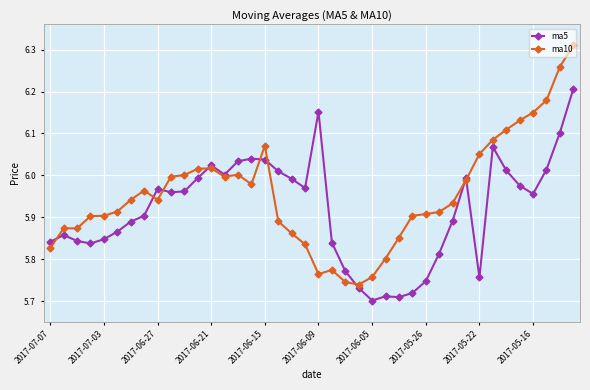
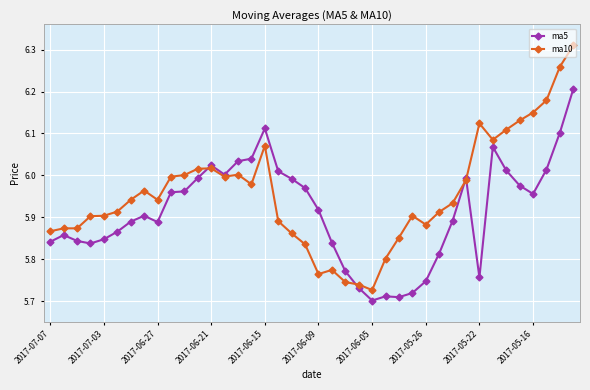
  {
    "ma5": {
      "2017-07-07": 5.84,
      "2017-07-03": 5.85,
-     "2017-06-27": 5.97,
+     "2017-06-27": 5.89,
      "2017-06-21": 6.02,
-     "2017-06-15": 6.04,
-     "2017-06-09": 6.15,
+     "2017-06-15": 6.11,
+     "2017-06-09": 5.92,
      "2017-06-05": 5.70,
      "2017-05-26": 5.75,
      "2017-05-22": 5.76,
      "2017-05-16": 5.96
    },
    "ma10": {
-     "2017-07-07": 5.83,
+     "2017-07-07": 5.87,
      "2017-07-03": 5.90,
      "2017-06-27": 5.94,
      "2017-06-21": 6.02,
      "2017-06-15": 6.07,
      "2017-06-09": 5.77,
-     "2017-06-05": 5.76,
-     "2017-05-26": 5.91,
-     "2017-05-22": 6.05,
+     "2017-06-05": 5.73,
+     "2017-05-26": 5.88,
+     "2017-05-22": 6.12,
      "2017-05-16": 6.15
    }
  }
